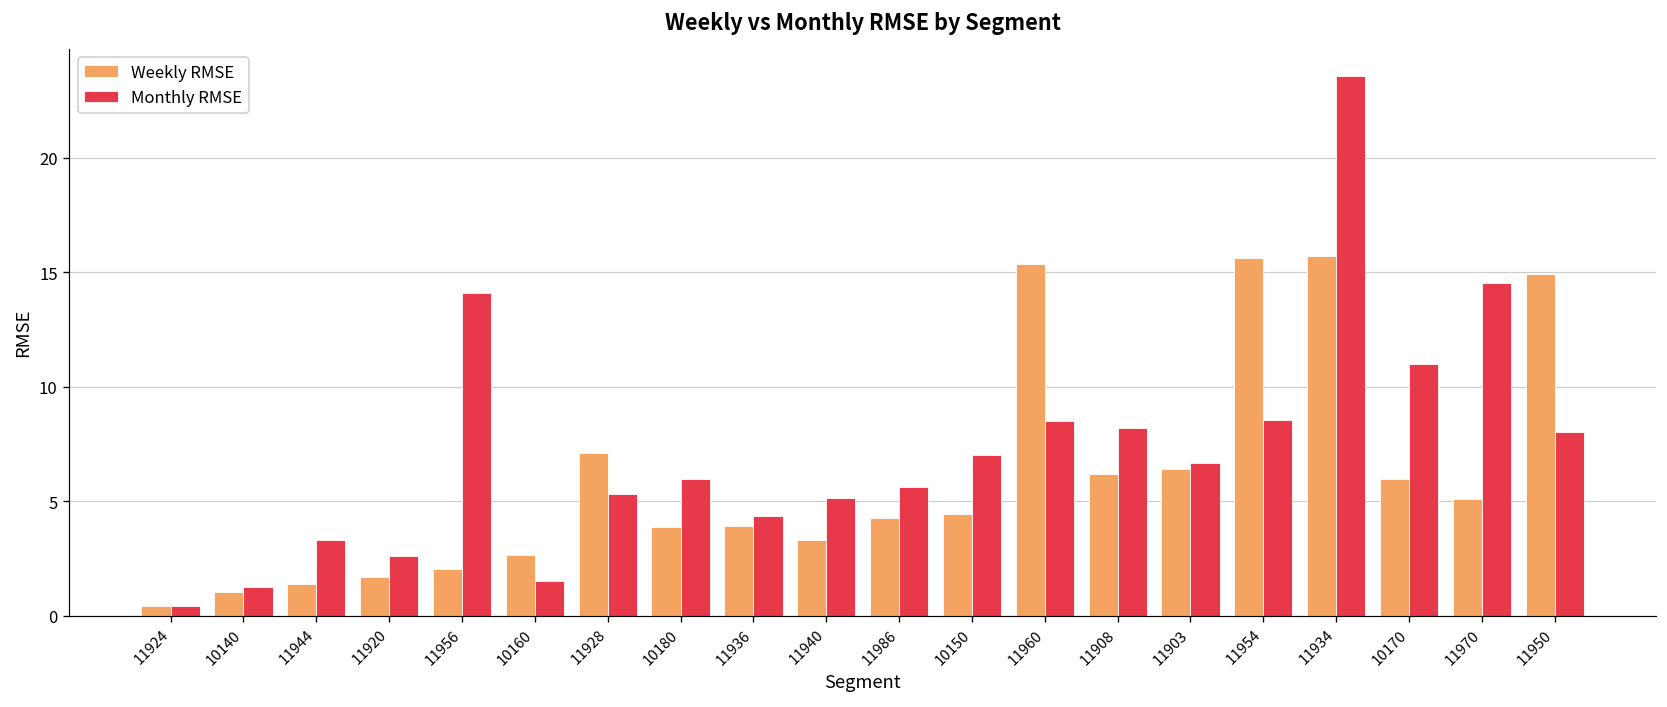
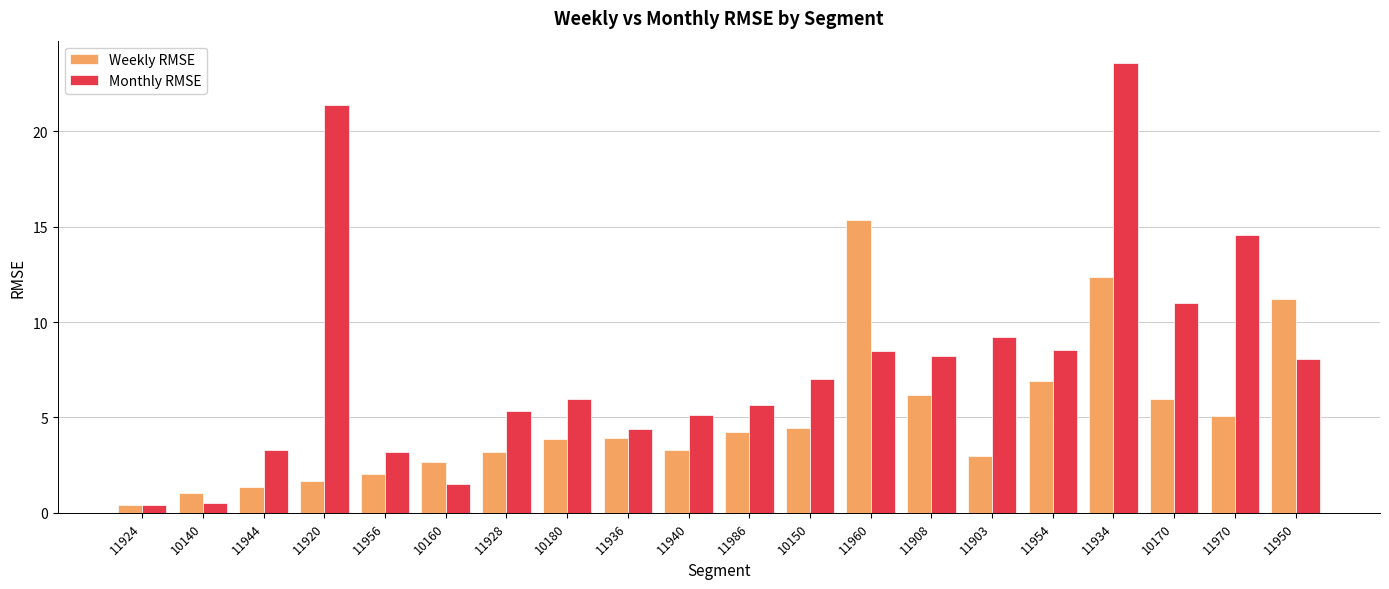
  {
    "Weekly RMSE": {
      "11924": 0.4,
      "10140": 1.0,
      "11944": 1.4,
      "11920": 1.7,
      "11956": 2.0,
      "10160": 2.6,
-     "11928": 7.1,
+     "11928": 3.2,
      "10180": 3.9,
      "11936": 3.9,
      "11940": 3.3,
      "11986": 4.3,
      "10150": 4.4,
      "11960": 15.4,
      "11908": 6.2,
-     "11903": 6.4,
-     "11954": 15.6,
-     "11934": 15.7,
+     "11903": 3.0,
+     "11954": 6.9,
+     "11934": 12.4,
      "10170": 6.0,
      "11970": 5.1,
-     "11950": 14.9
+     "11950": 11.2
    },
    "Monthly RMSE": {
      "11924": 0.4,
-     "10140": 1.2,
+     "10140": 0.5,
      "11944": 3.3,
-     "11920": 2.6,
-     "11956": 14.1,
+     "11920": 21.4,
+     "11956": 3.2,
      "10160": 1.5,
      "11928": 5.3,
      "10180": 6.0,
      "11936": 4.4,
      "11940": 5.1,
      "11986": 5.6,
      "10150": 7.0,
      "11960": 8.5,
      "11908": 8.2,
-     "11903": 6.7,
+     "11903": 9.2,
      "11954": 8.5,
      "11934": 23.6,
      "10170": 11.0,
      "11970": 14.6,
      "11950": 8.0
    }
  }
